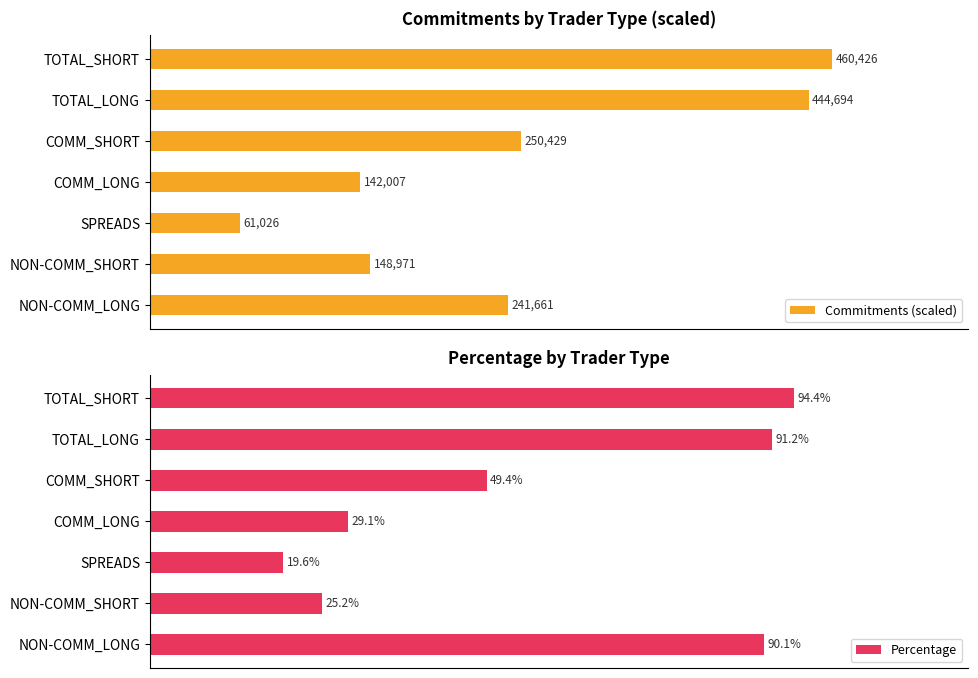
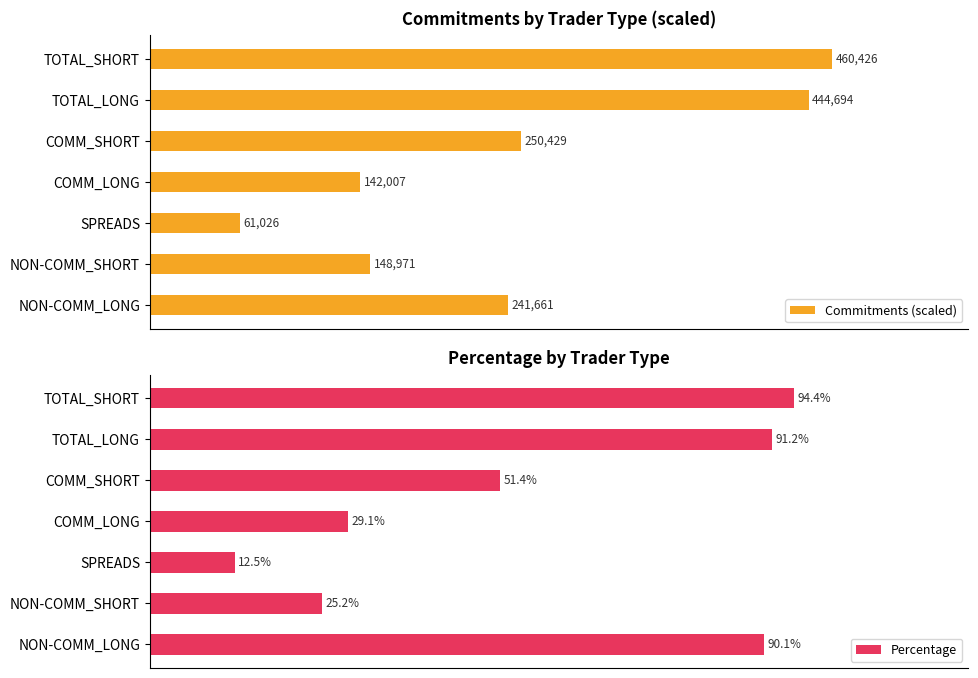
  {
    "Percentage by Trader Type": {
      "TOTAL_SHORT": "94.4%",
      "TOTAL_LONG": "91.2%",
-     "COMM_SHORT": "49.4%",
+     "COMM_SHORT": "51.4%",
      "COMM_LONG": "29.1%",
-     "SPREADS": "19.6%",
+     "SPREADS": "12.5%",
      "NON-COMM_SHORT": "25.2%",
      "NON-COMM_LONG": "90.1%"
    }
  }
